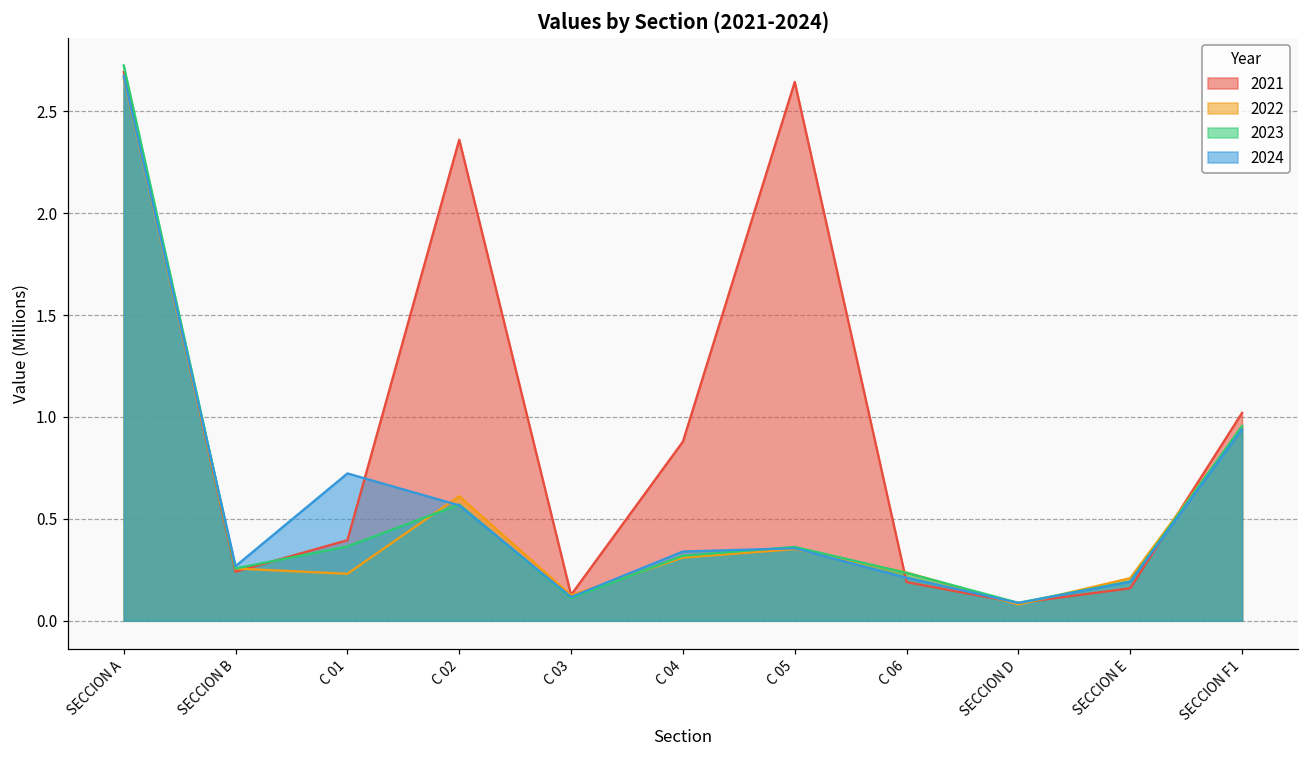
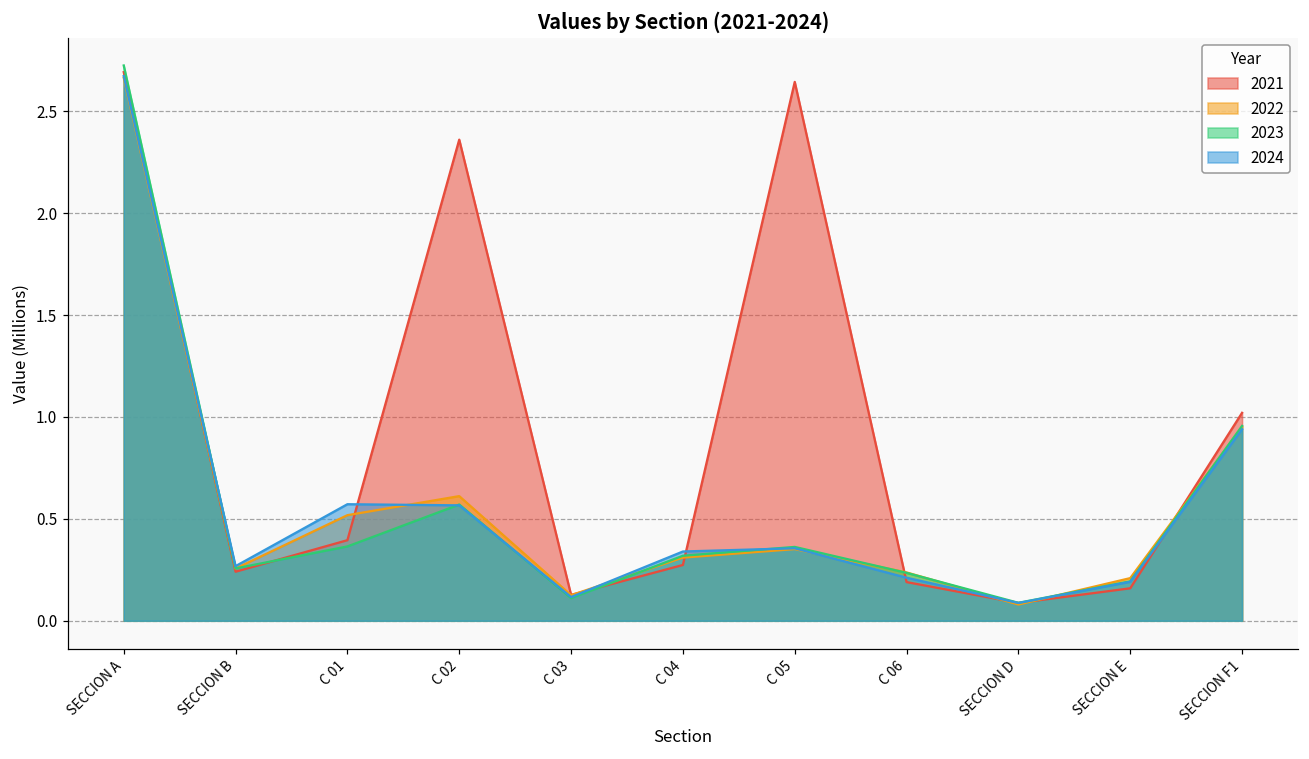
  {
    "2021": {
      "SECCION A": 2.69,
      "SECCION B": 0.24,
      "C 01": 0.40,
      "C 02": 2.36,
-     "C 04": 0.88,
+     "C 04": 0.27,
      "C 05": 2.64,
      "C 06": 0.19,
      "SECCION E": 0.16,
      "SECCION F1": 1.02
    },
    "2022": {
-     "C 01": 0.23,
+     "C 01": 0.52,
      "C 02": 0.61,
      "SECCION E": 0.21
    },
    "2023": {
      "SECCION A": 2.72,
      "C 01": 0.36
    },
    "2024": {
-     "C 01": 0.72,
+     "C 01": 0.57,
      "C 04": 0.34,
      "C 06": 0.21
    }
  }
